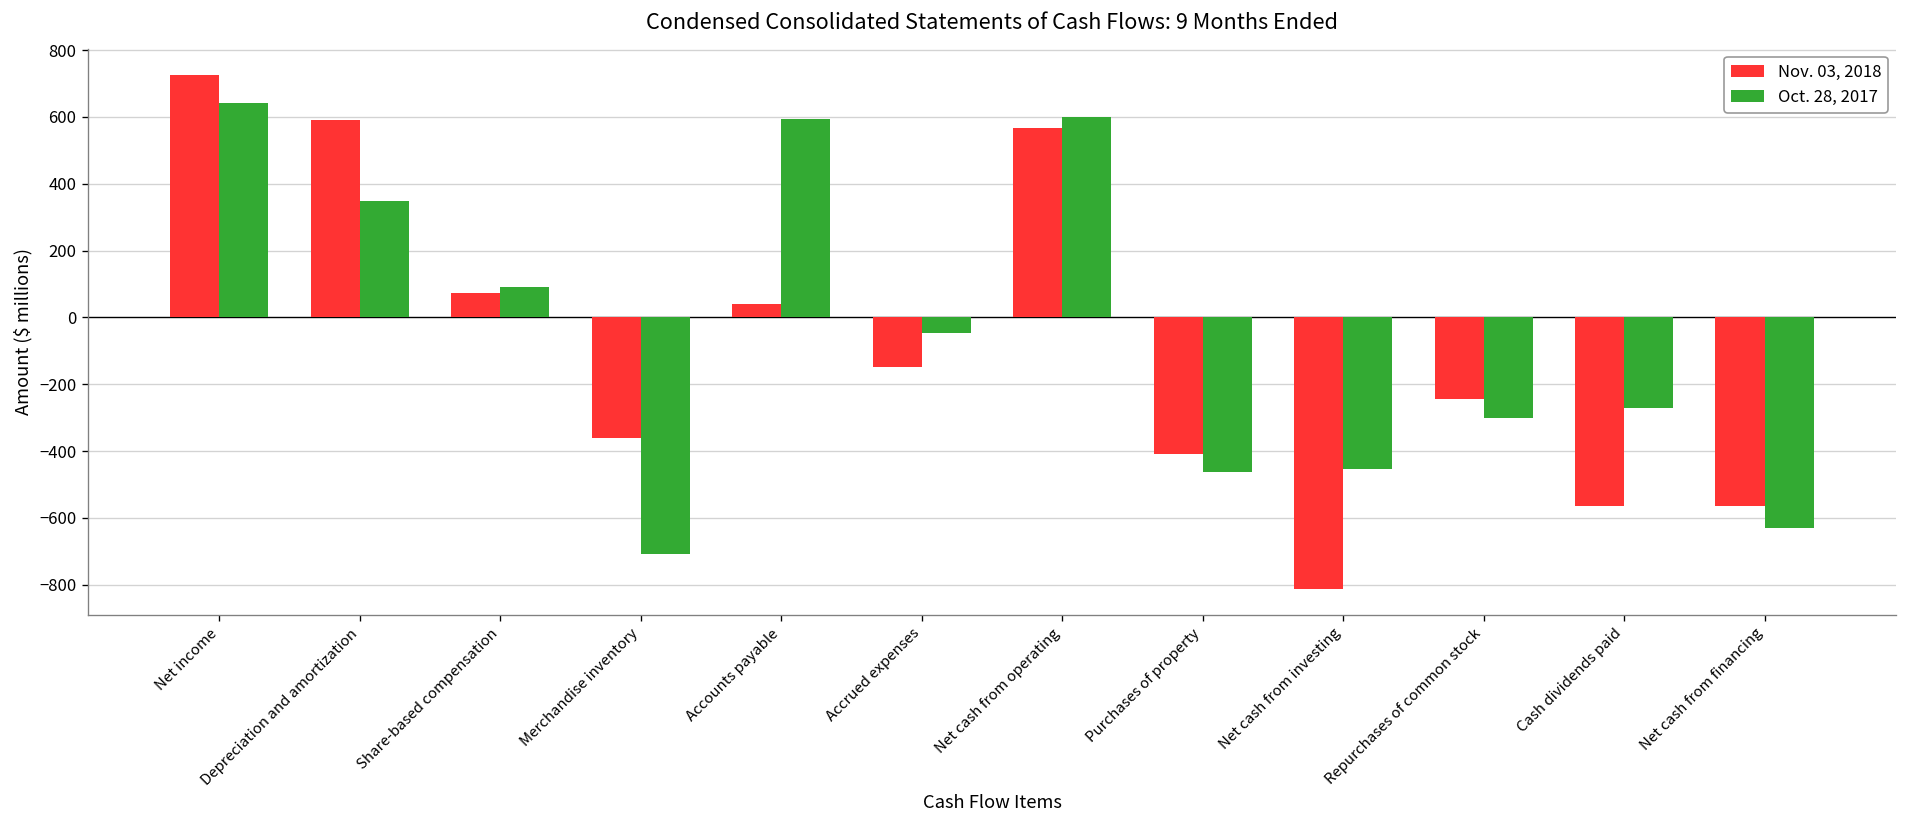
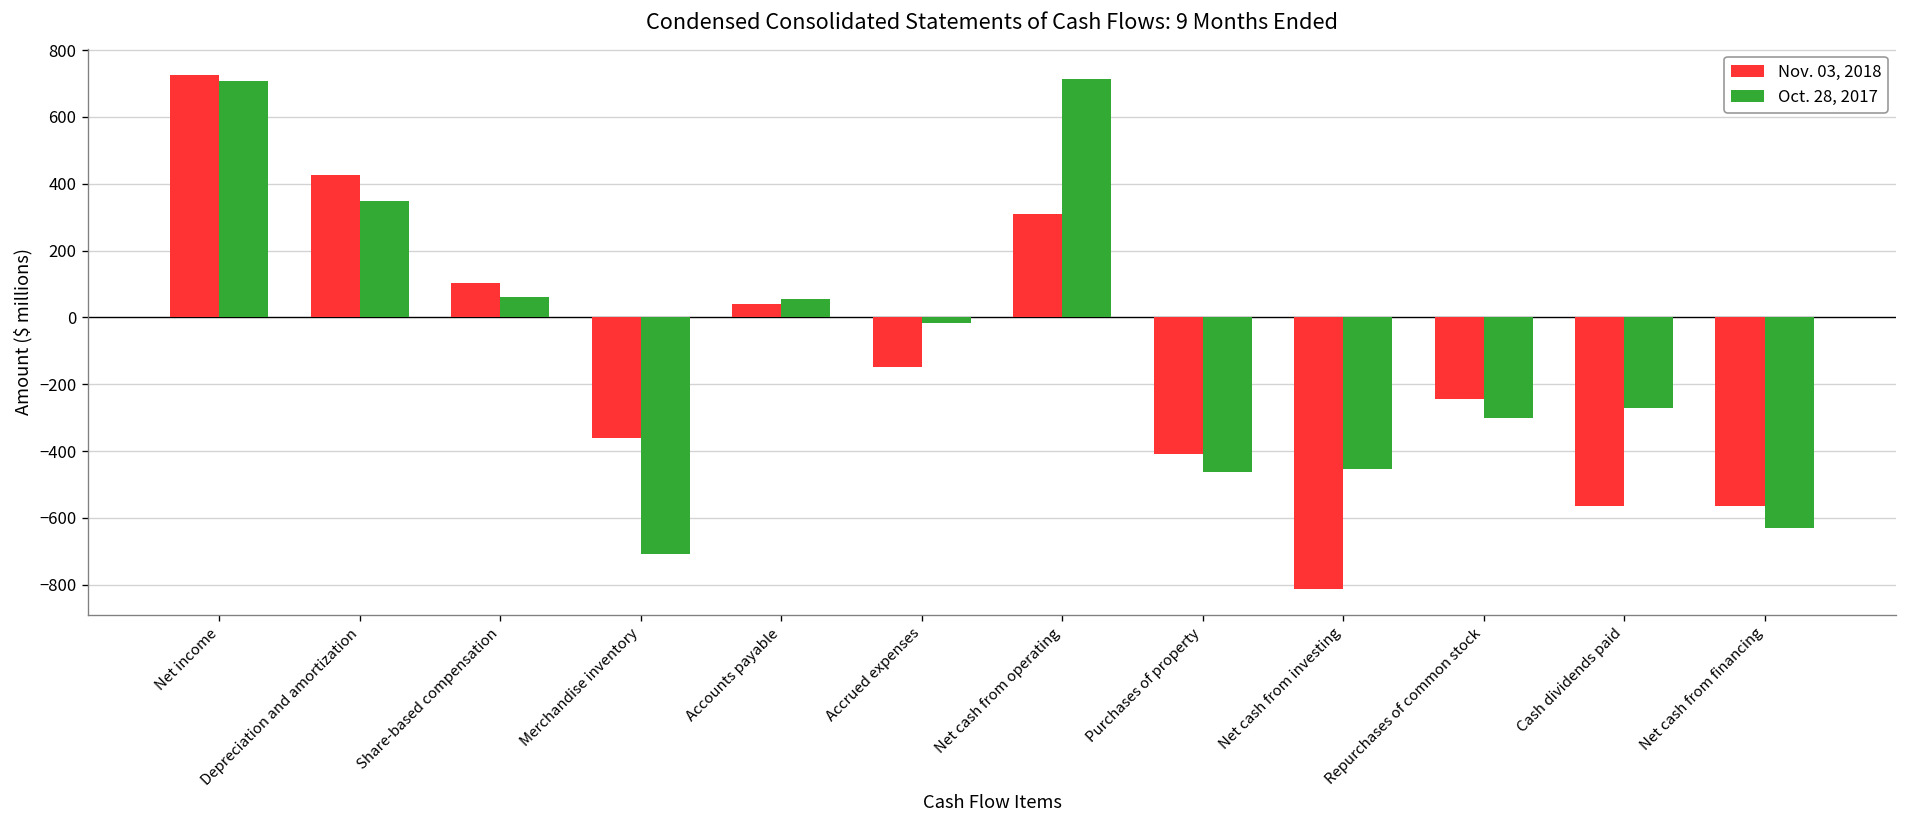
  {
    "Nov. 03, 2018": {
      "Net income": 730,
-     "Depreciation and amortization": 590,
-     "Share-based compensation": 70,
+     "Depreciation and amortization": 430,
+     "Share-based compensation": 100,
      "Merchandise inventory": -360,
      "Accounts payable": 40,
      "Accrued expenses": -150,
-     "Net cash from operating": 570,
+     "Net cash from operating": 310,
      "Purchases of property": -410,
      "Net cash from investing": -810,
      "Repurchases of common stock": -240,
      "Cash dividends paid": -570,
      "Net cash from financing": -560
    },
    "Oct. 28, 2017": {
-     "Net income": 640,
+     "Net income": 710,
      "Depreciation and amortization": 350,
-     "Share-based compensation": 90,
+     "Share-based compensation": 60,
      "Merchandise inventory": -710,
-     "Accounts payable": 600,
-     "Accrued expenses": -50,
-     "Net cash from operating": 600,
+     "Accounts payable": 60,
+     "Accrued expenses": -20,
+     "Net cash from operating": 710,
      "Purchases of property": -460,
      "Net cash from investing": -450,
      "Repurchases of common stock": -300,
      "Cash dividends paid": -270,
      "Net cash from financing": -630
    }
  }
